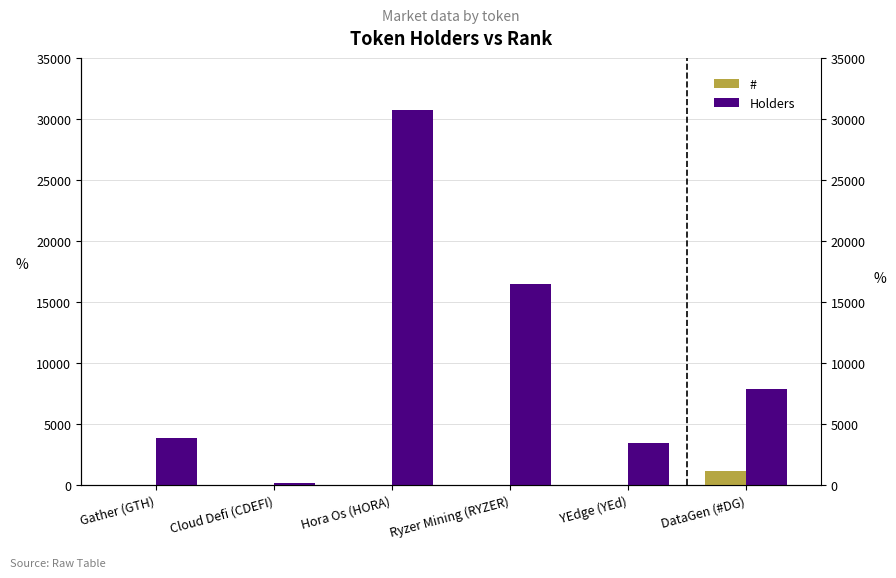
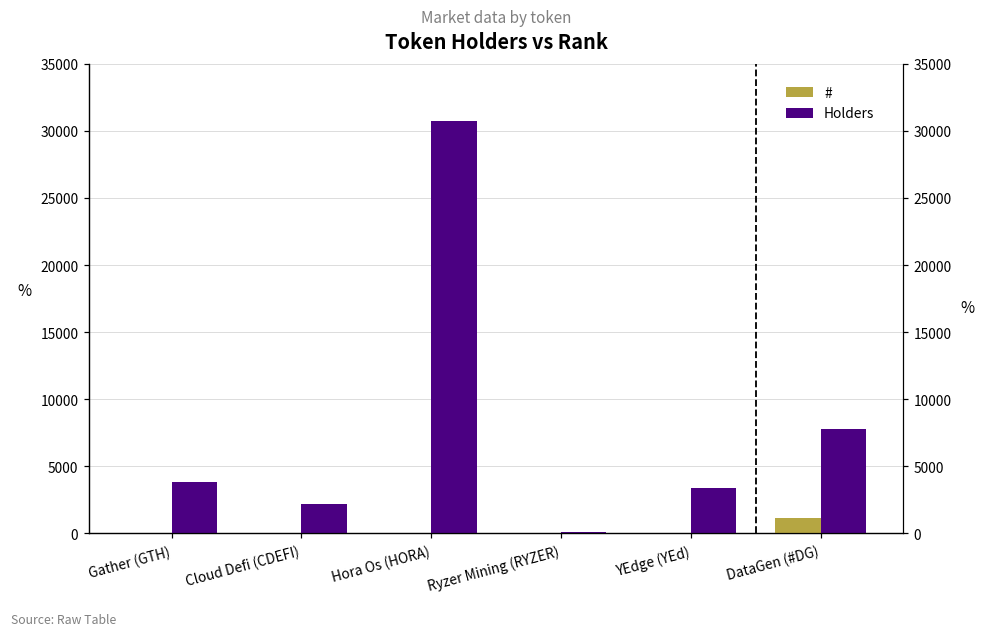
  {
    "#": {
      "DataGen (#DG)": 1100
    },
    "Holders": {
      "Gather (GTH)": 3800,
-     "Cloud Defi (CDEFI)": 100,
+     "Cloud Defi (CDEFI)": 2200,
      "Hora Os (HORA)": 30700,
-     "Ryzer Mining (RYZER)": 16500,
+     "Ryzer Mining (RYZER)": 100,
      "YEdge (YEd)": 3400,
      "DataGen (#DG)": 7800
    }
  }
